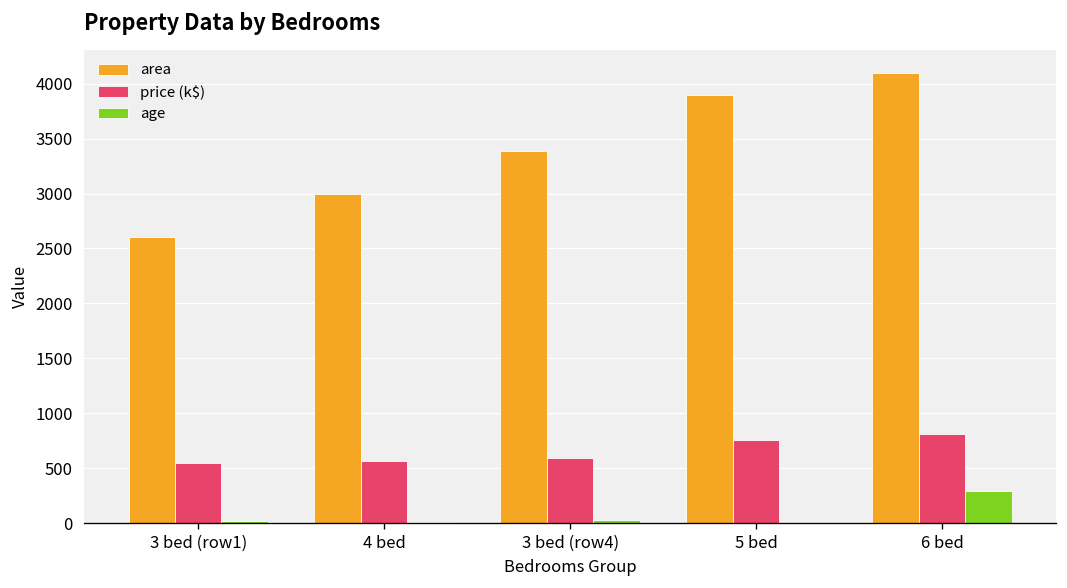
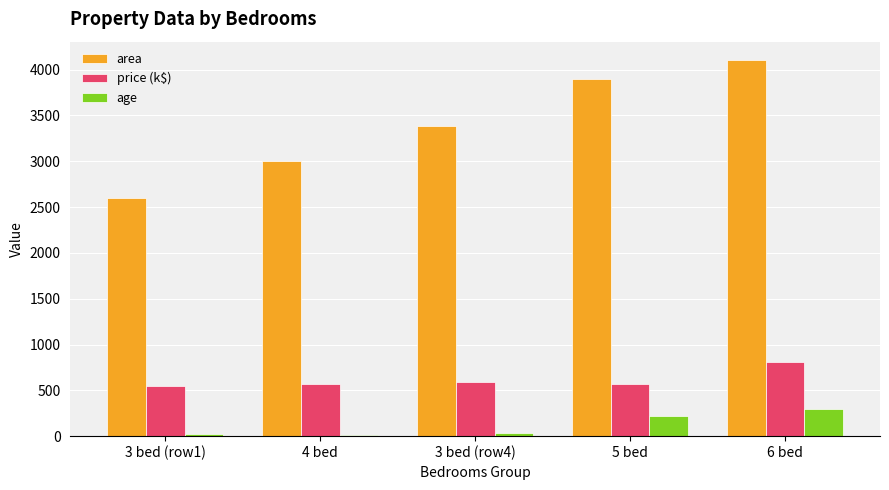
  {
    "area": {
      "3 bed (row1)": 2600,
      "4 bed": 3000,
      "3 bed (row4)": 3400,
      "5 bed": 3900,
      "6 bed": 4100
    },
    "price (k$)": {
      "3 bed (row1)": 600,
      "4 bed": 600,
      "3 bed (row4)": 600,
-     "5 bed": 800,
+     "5 bed": 600,
      "6 bed": 800
    },
    "age": {
      "3 bed (row4)": 0,
-     "5 bed": 0,
+     "5 bed": 200,
      "6 bed": 300
    }
  }
